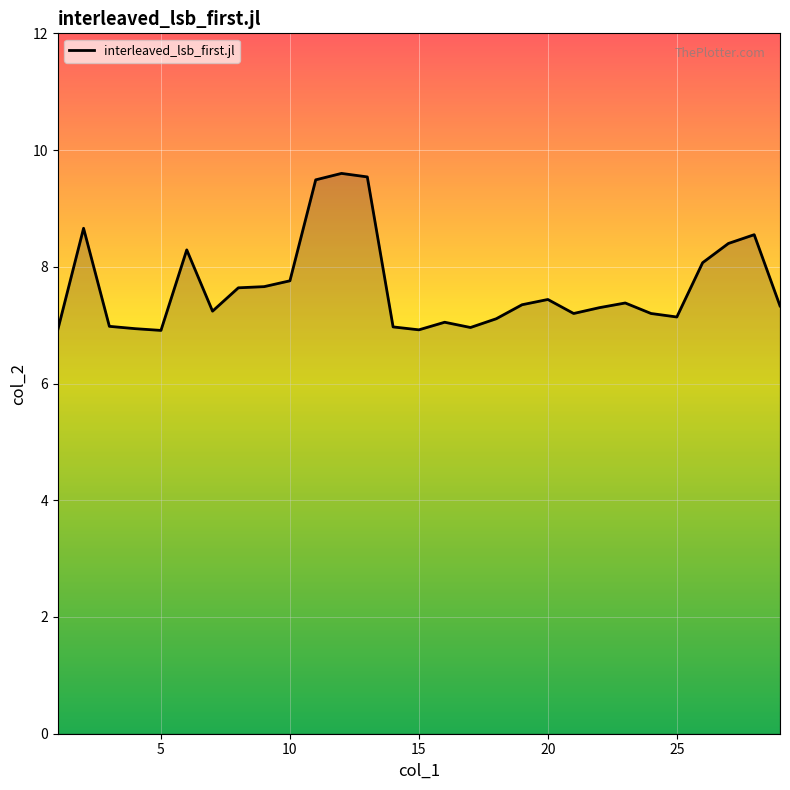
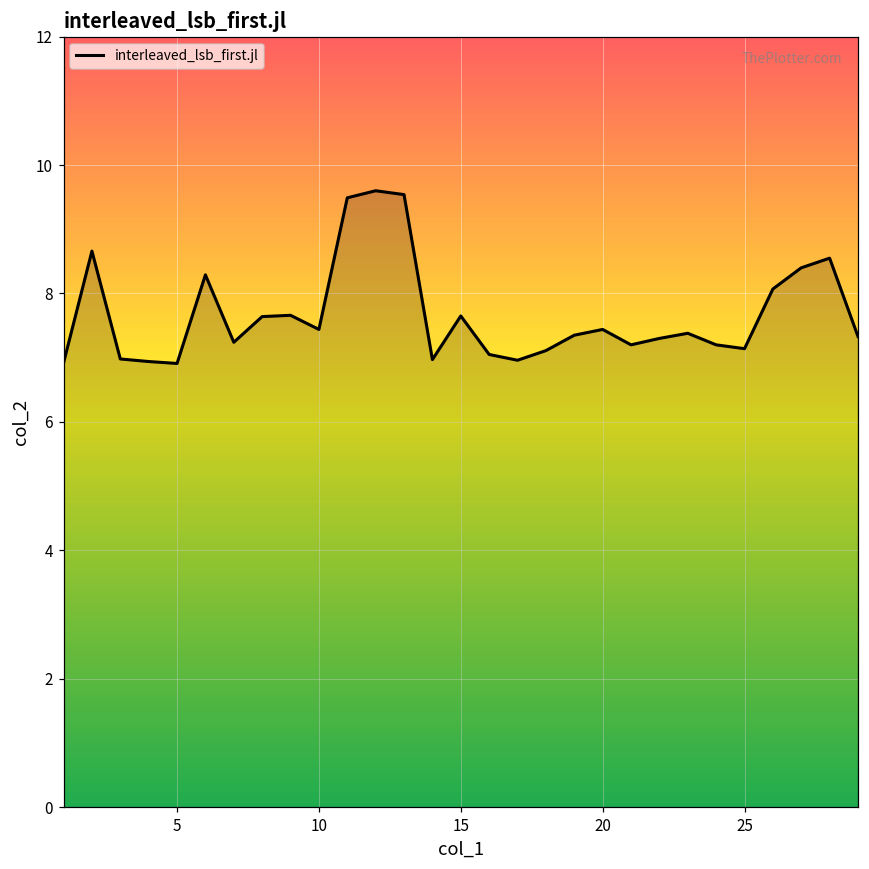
  {
    "5": 6.9,
-   "10": 7.8,
-   "15": 6.9,
+   "10": 7.4,
+   "15": 7.7,
    "20": 7.4,
    "25": 7.1
  }
